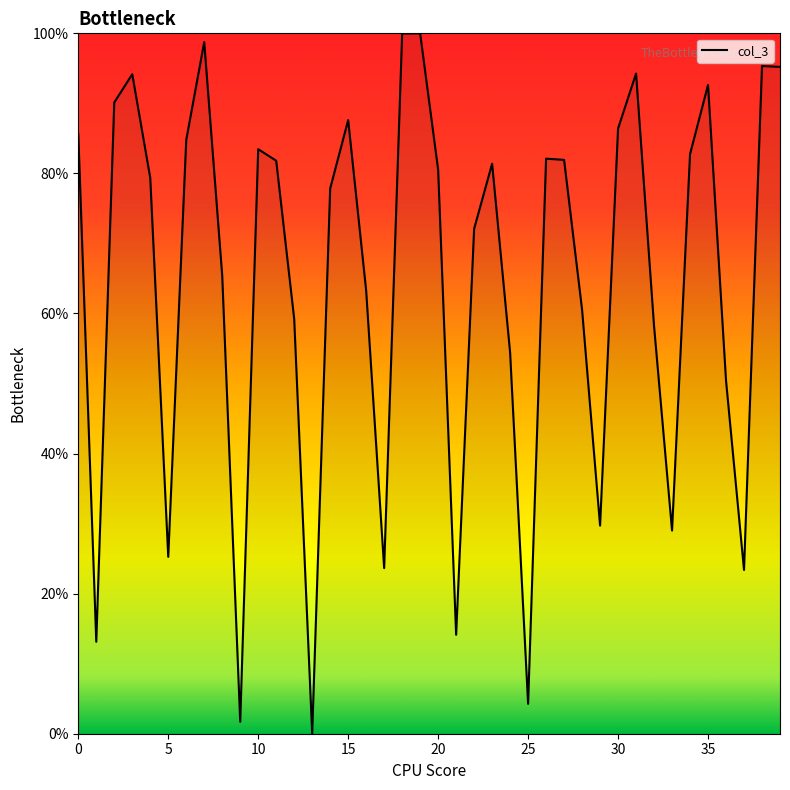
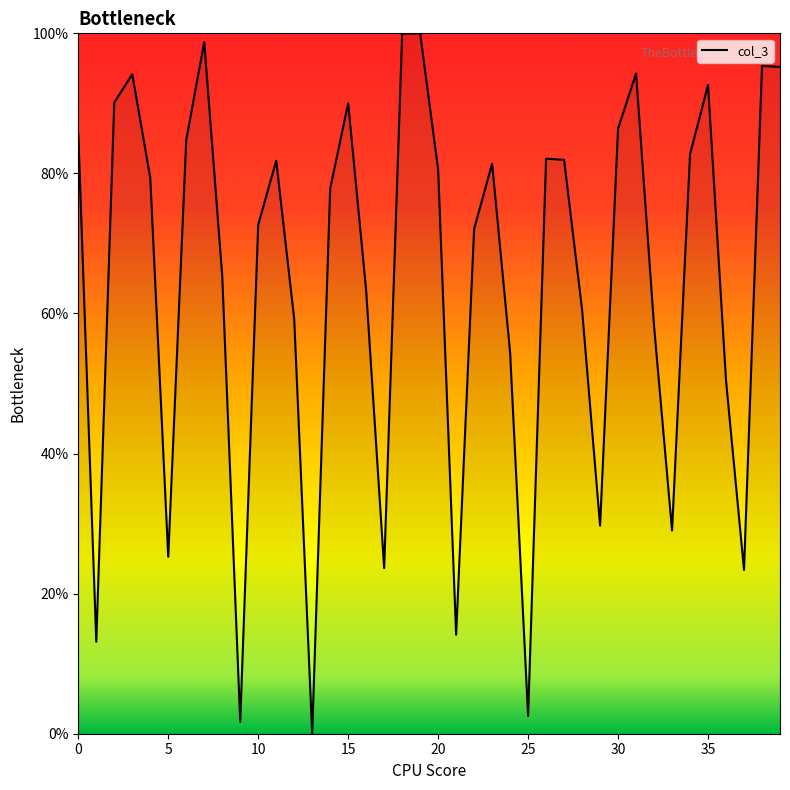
  {
    "0": "86%",
    "5": "25%",
-   "10": "83%",
-   "15": "88%",
+   "10": "73%",
+   "15": "90%",
    "20": "81%",
-   "25": "4%",
+   "25": "3%",
    "30": "86%",
    "35": "93%"
  }
